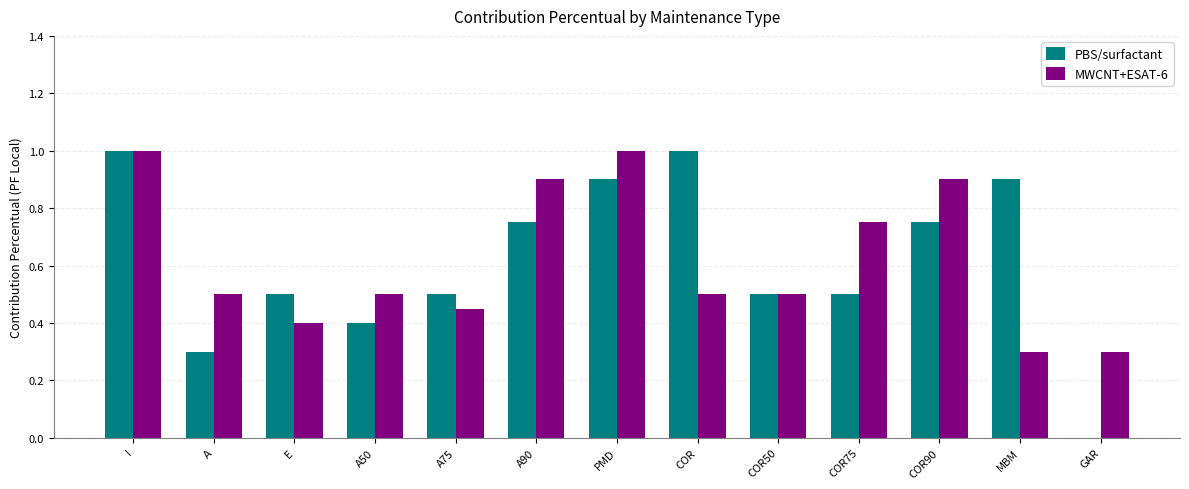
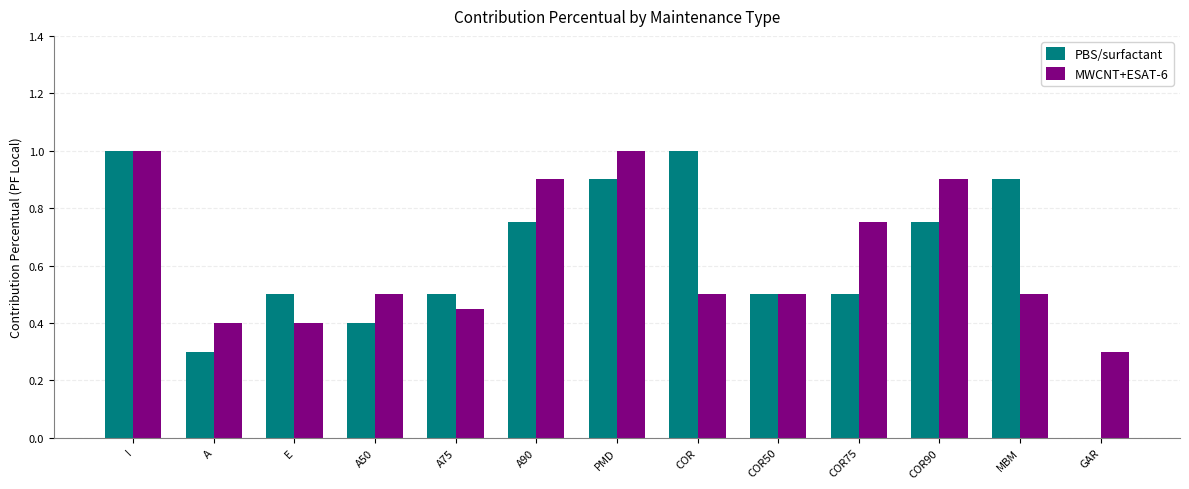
  {
    "PBS/surfactant": {
      "I": 1.0,
      "A": 0.3,
      "E": 0.5,
      "A50": 0.4,
      "A75": 0.5,
      "A90": 0.75,
      "PMD": 0.9,
      "COR": 1.0,
      "COR50": 0.5,
      "COR75": 0.5,
      "COR90": 0.75,
      "MBM": 0.9,
      "GAR": 0.0
    },
    "MWCNT+ESAT-6": {
      "I": 1.0,
-     "A": 0.5,
+     "A": 0.4,
      "E": 0.4,
      "A50": 0.5,
      "A75": 0.45,
      "A90": 0.9,
      "PMD": 1.0,
      "COR": 0.5,
      "COR50": 0.5,
      "COR75": 0.75,
      "COR90": 0.9,
-     "MBM": 0.3,
+     "MBM": 0.5,
      "GAR": 0.3
    }
  }
